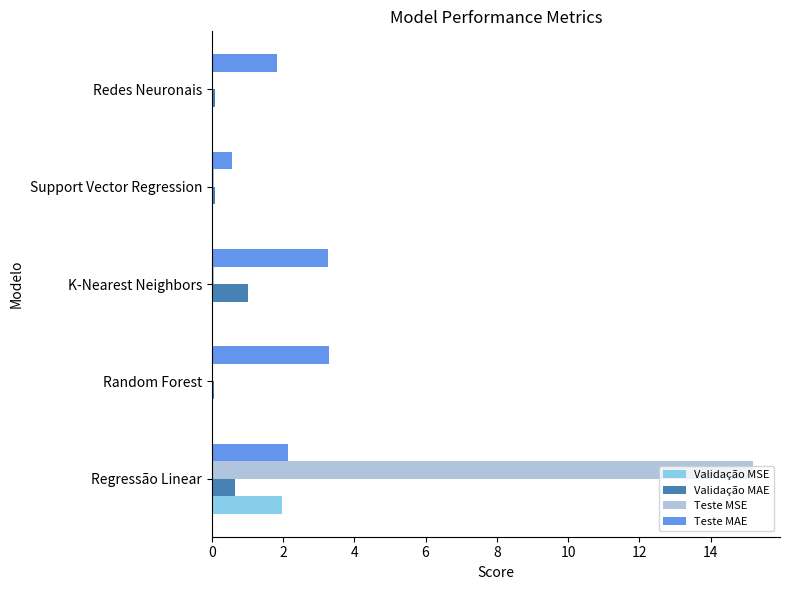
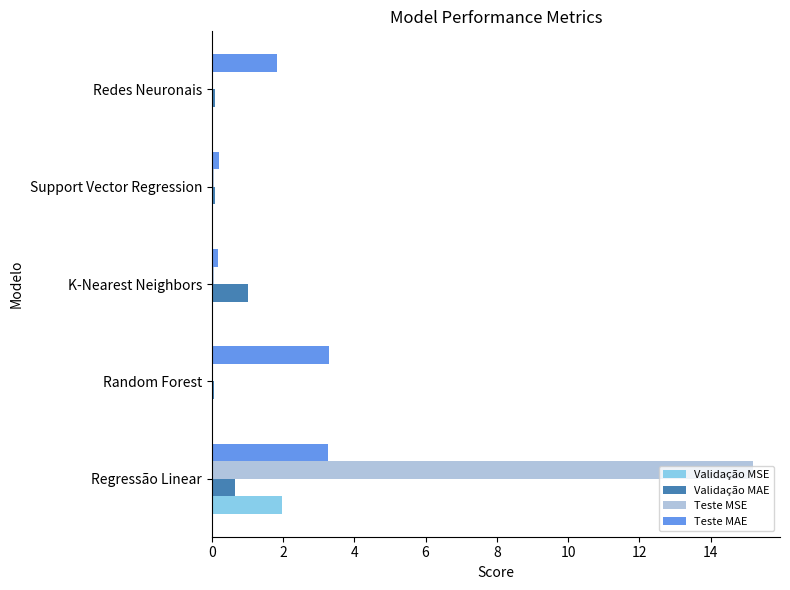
  {
    "Validação MAE": {
      "Redes Neuronais": 0.1,
      "Support Vector Regression": 0.1,
      "K-Nearest Neighbors": 1.0,
      "Regressão Linear": 0.6
    },
    "Teste MAE": {
      "Redes Neuronais": 1.8,
-     "Support Vector Regression": 0.6,
-     "K-Nearest Neighbors": 3.3,
+     "Support Vector Regression": 0.2,
+     "K-Nearest Neighbors": 0.2,
      "Random Forest": 3.3,
-     "Regressão Linear": 2.1
+     "Regressão Linear": 3.3
    }
  }
